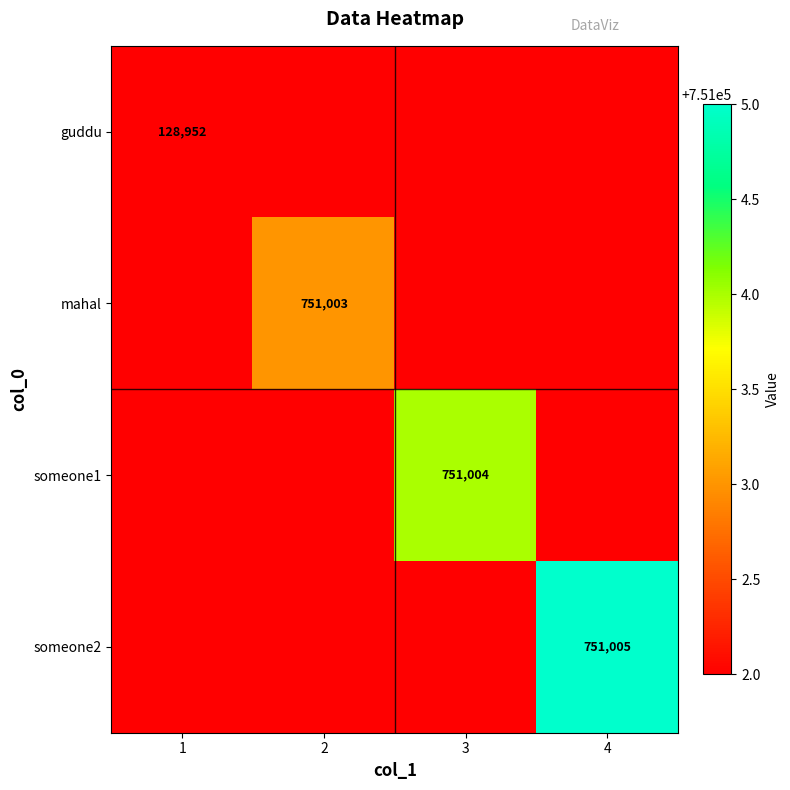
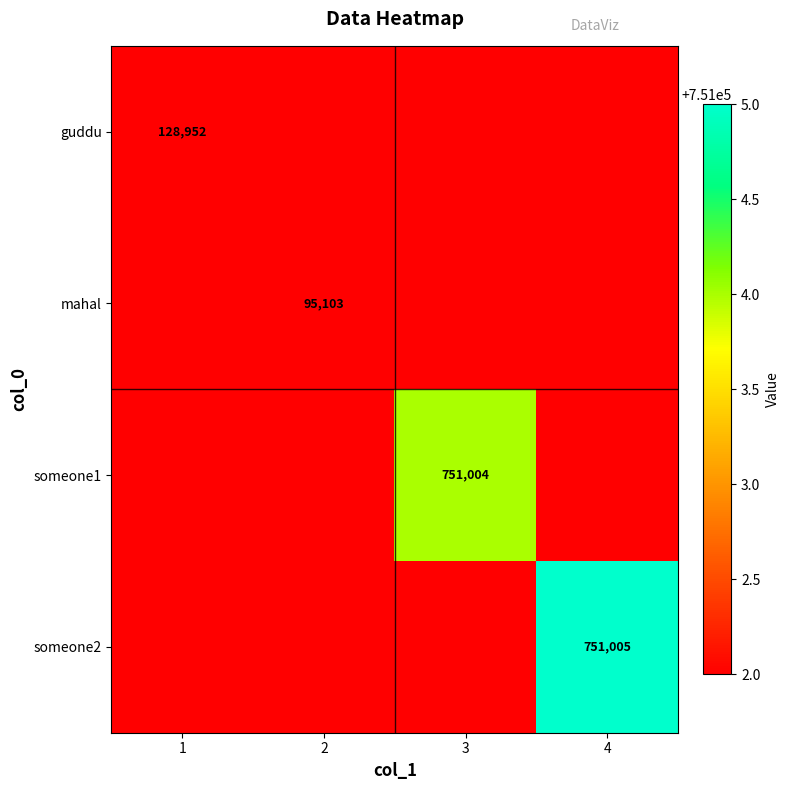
  {
    "guddu": {
      "1": "128,952"
    },
    "mahal": {
-     "2": "751,003"
+     "2": "95,103"
    },
    "someone1": {
      "3": "751,004"
    },
    "someone2": {
      "4": "751,005"
    }
  }
